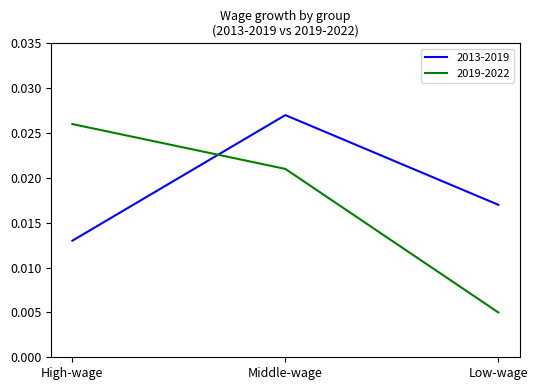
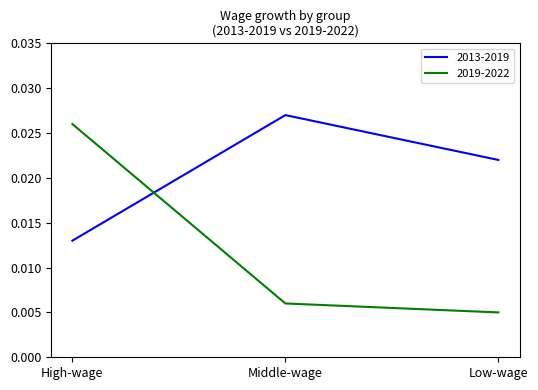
  {
    "2013-2019": {
      "High-wage": 0.013,
      "Middle-wage": 0.027,
-     "Low-wage": 0.017
+     "Low-wage": 0.022
    },
    "2019-2022": {
      "High-wage": 0.026,
-     "Middle-wage": 0.021,
+     "Middle-wage": 0.006,
      "Low-wage": 0.005
    }
  }
